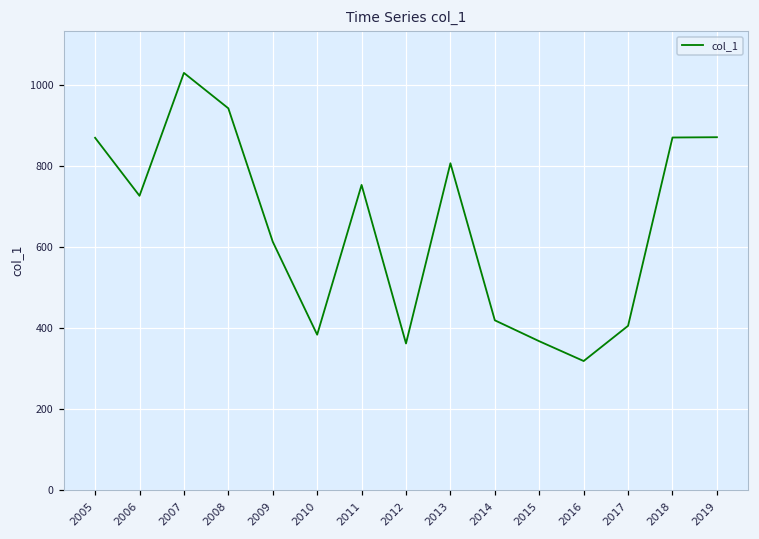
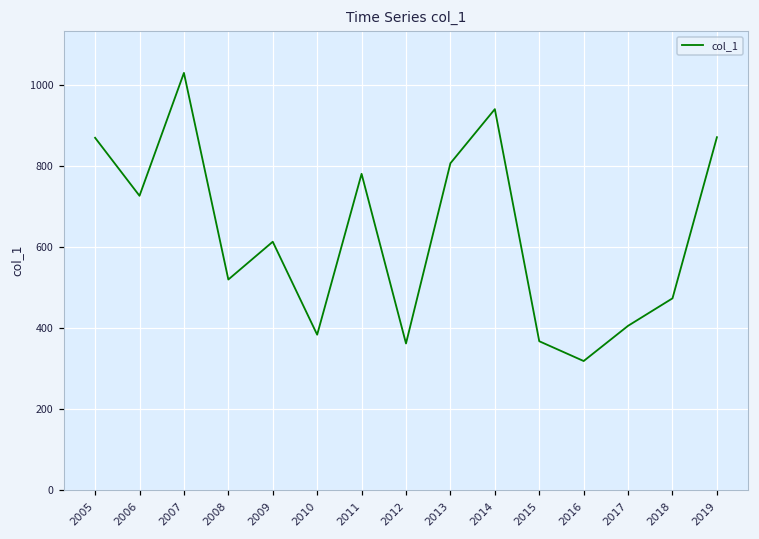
  {
    "2005": 870,
    "2006": 730,
    "2007": 1030,
-   "2008": 940,
+   "2008": 520,
    "2009": 610,
    "2010": 380,
-   "2011": 750,
+   "2011": 780,
    "2012": 360,
    "2013": 810,
-   "2014": 420,
+   "2014": 940,
    "2015": 370,
    "2016": 320,
    "2017": 410,
-   "2018": 870,
+   "2018": 470,
    "2019": 870
  }
